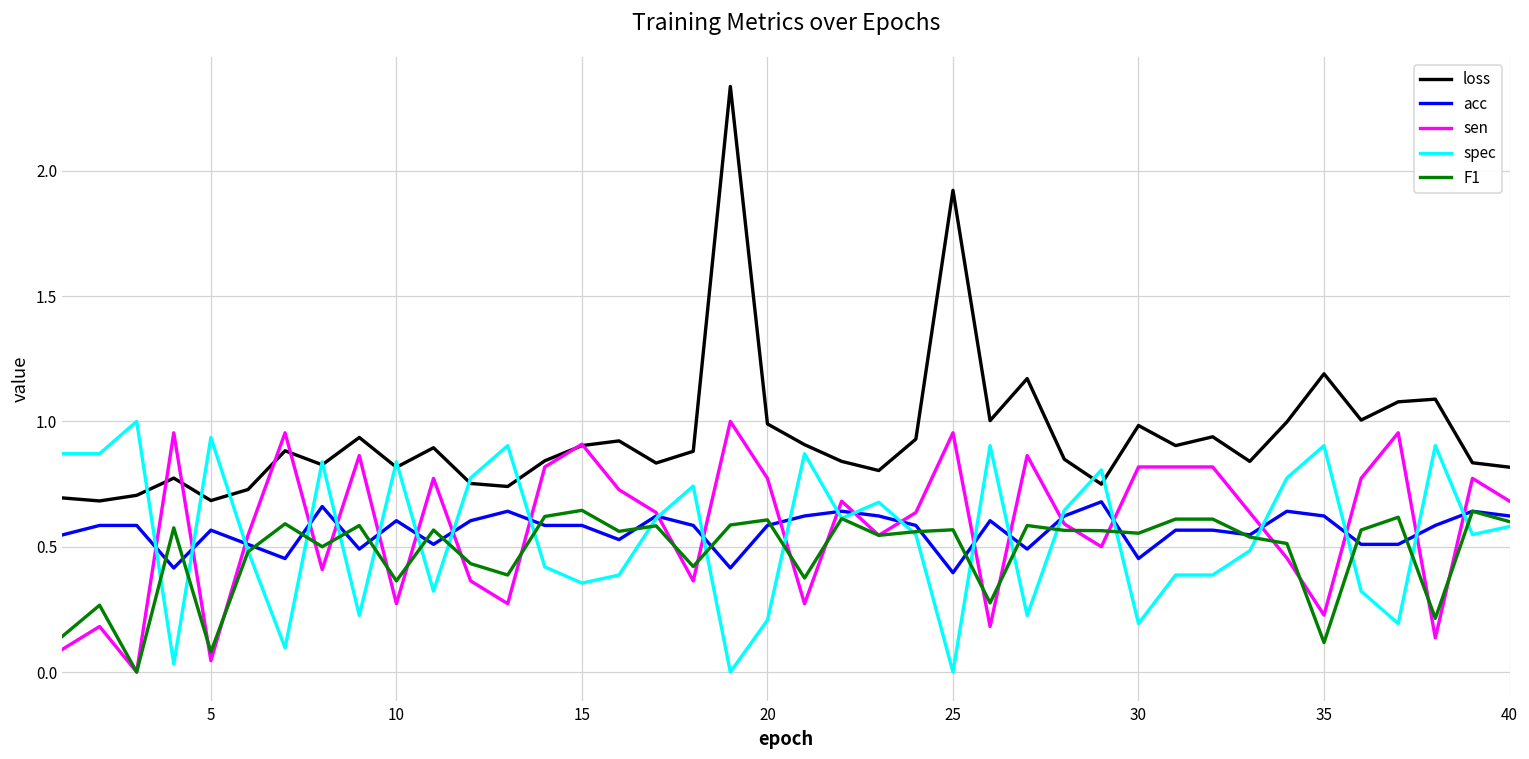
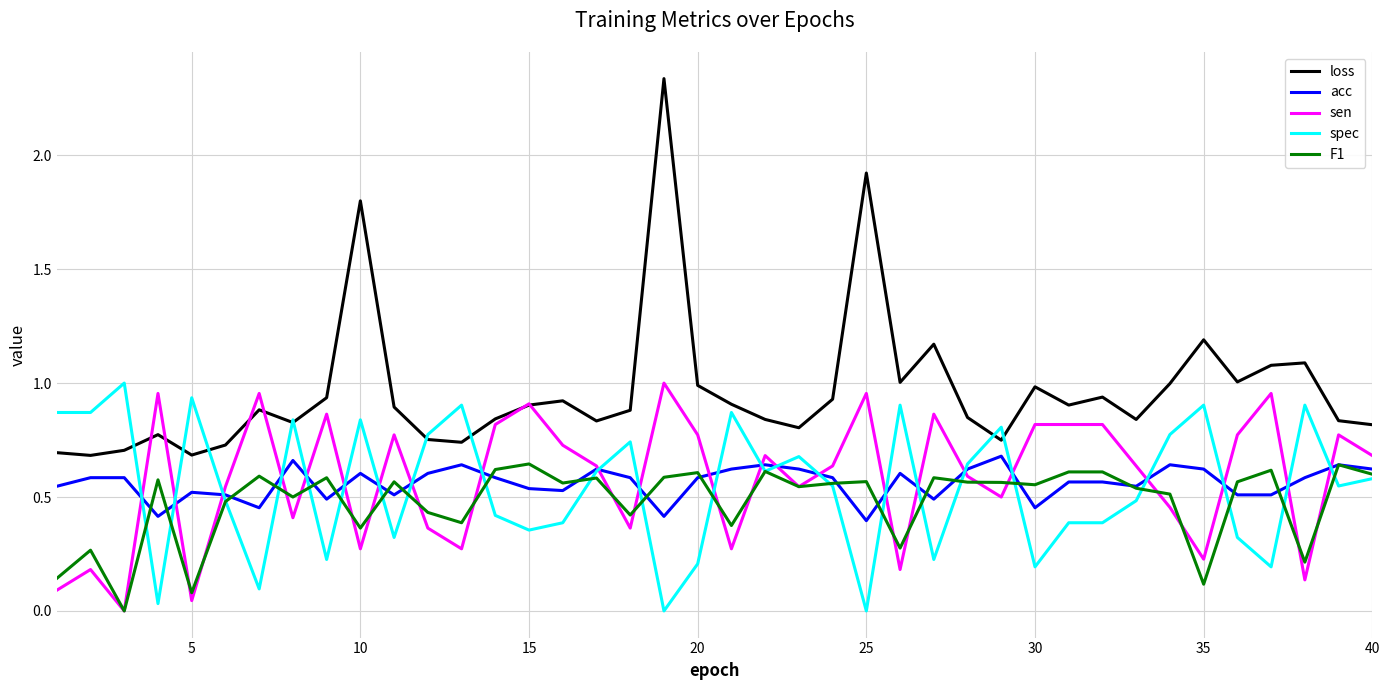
  {
    "loss": {
      "5": 0.68,
-     "10": 0.82,
+     "10": 1.80,
      "20": 0.99,
      "25": 1.92,
      "30": 0.98,
      "35": 1.19,
      "40": 0.82
    },
    "acc": {
-     "5": 0.57,
+     "5": 0.52,
      "10": 0.60,
-     "15": 0.58,
+     "15": 0.54,
      "20": 0.58,
      "25": 0.40,
      "30": 0.45,
      "35": 0.62,
      "40": 0.62
    },
    "sen": {
      "5": 0.05,
      "10": 0.27,
      "20": 0.77,
      "25": 0.95,
      "30": 0.82,
      "35": 0.23,
      "40": 0.68
    },
    "spec": {
      "5": 0.94,
      "10": 0.84,
      "15": 0.35,
      "20": 0.21,
      "25": 0.00,
      "30": 0.19,
      "35": 0.90,
      "40": 0.58
    },
    "F1": {
      "5": 0.08,
      "10": 0.36,
      "15": 0.65,
      "20": 0.61,
      "25": 0.57,
      "30": 0.55,
      "35": 0.12,
      "40": 0.60
    }
  }
